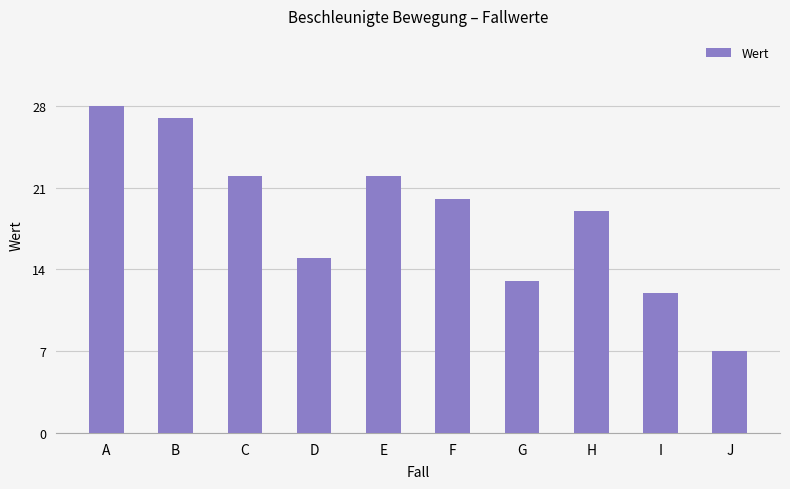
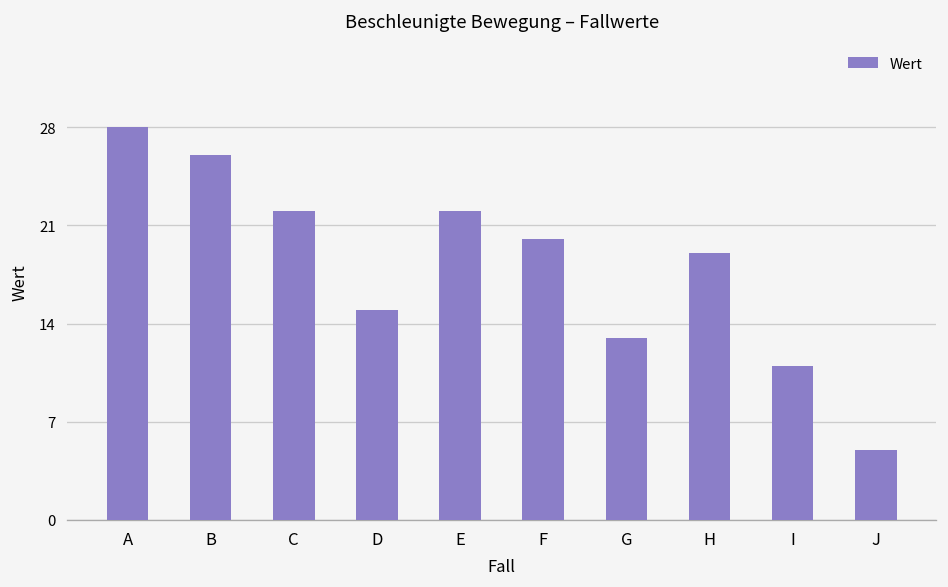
  {
    "A": 28,
-   "B": 27,
+   "B": 26,
    "C": 22,
    "D": 15,
    "E": 22,
    "F": 20,
    "G": 13,
    "H": 19,
-   "I": 12,
-   "J": 7
+   "I": 11,
+   "J": 5
  }
